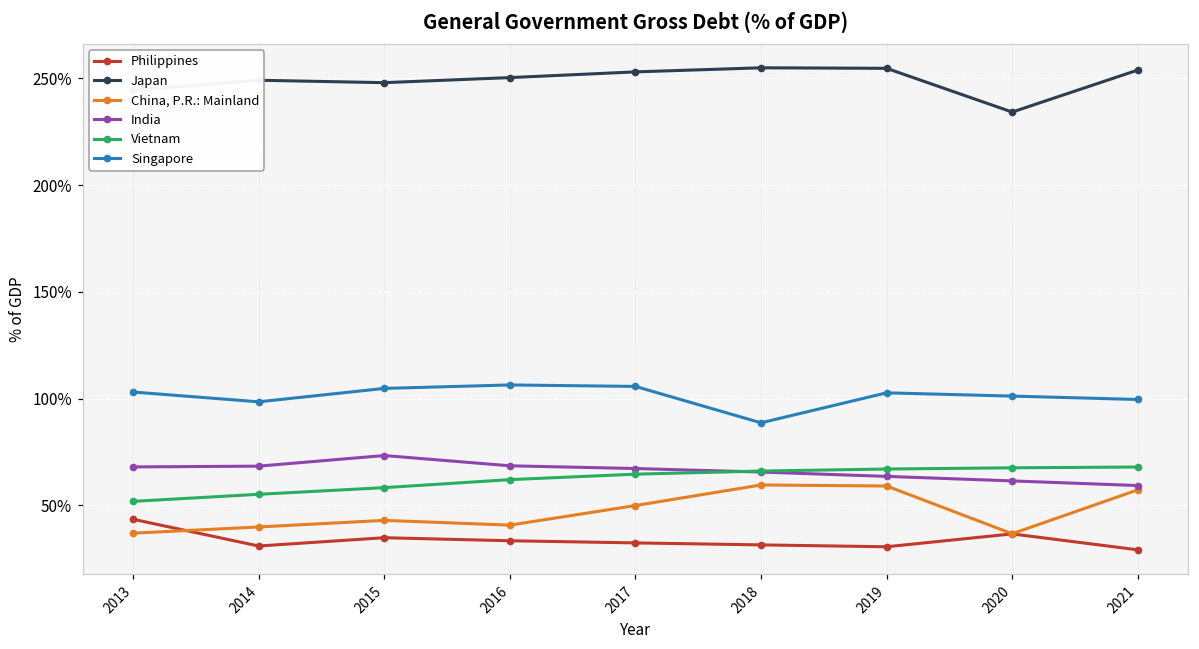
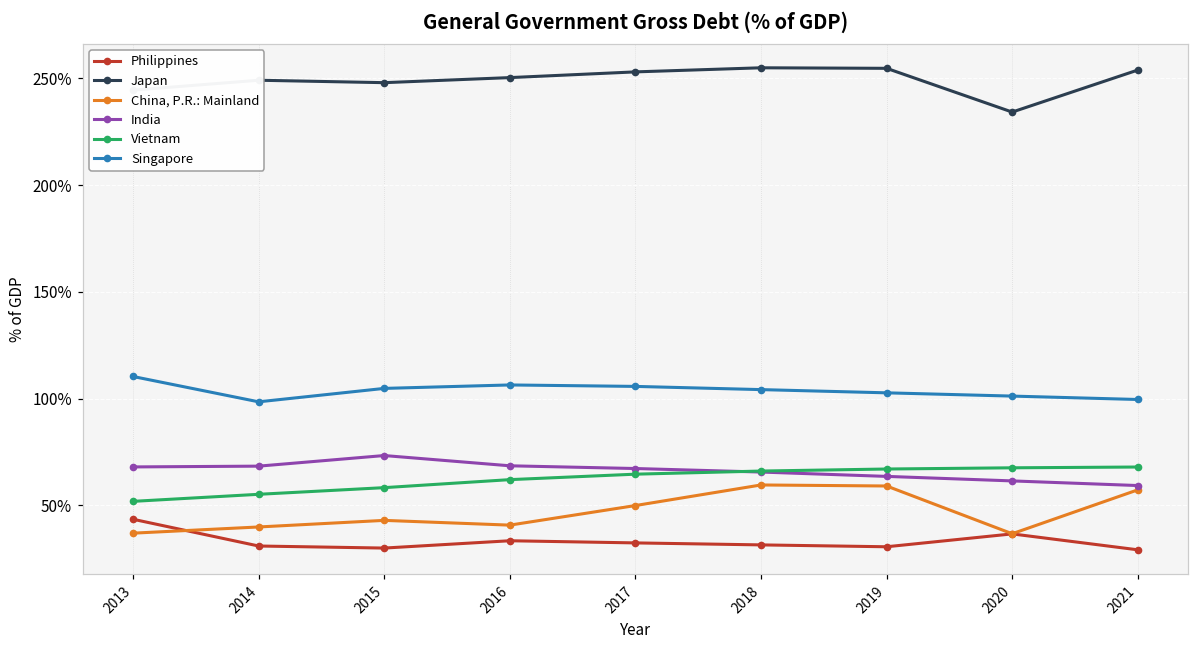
  {
    "Philippines": {
      "2013": "43%",
      "2014": "31%",
-     "2015": "35%",
+     "2015": "30%",
      "2016": "33%",
      "2017": "32%",
      "2018": "31%",
      "2019": "31%",
      "2021": "29%"
    },
    "Japan": {
      "2015": "248%",
      "2016": "250%",
      "2017": "253%",
      "2018": "255%",
      "2019": "255%",
      "2020": "234%",
      "2021": "254%"
    },
    "China, P.R.: Mainland": {
      "2013": "37%",
      "2014": "40%",
      "2015": "43%",
      "2016": "41%",
      "2017": "50%",
      "2018": "60%",
      "2019": "59%",
      "2021": "57%"
    },
    "India": {
      "2013": "68%",
      "2014": "68%",
      "2015": "73%",
      "2016": "68%",
      "2017": "67%",
      "2019": "64%",
      "2020": "61%",
      "2021": "59%"
    },
    "Vietnam": {
      "2013": "52%",
      "2014": "55%",
      "2015": "58%",
      "2016": "62%",
      "2017": "65%",
      "2019": "67%",
      "2020": "68%",
      "2021": "68%"
    },
    "Singapore": {
-     "2013": "103%",
+     "2013": "110%",
      "2014": "98%",
      "2015": "105%",
      "2016": "106%",
      "2017": "106%",
-     "2018": "89%",
+     "2018": "104%",
      "2019": "103%",
      "2020": "101%",
      "2021": "100%"
    }
  }
